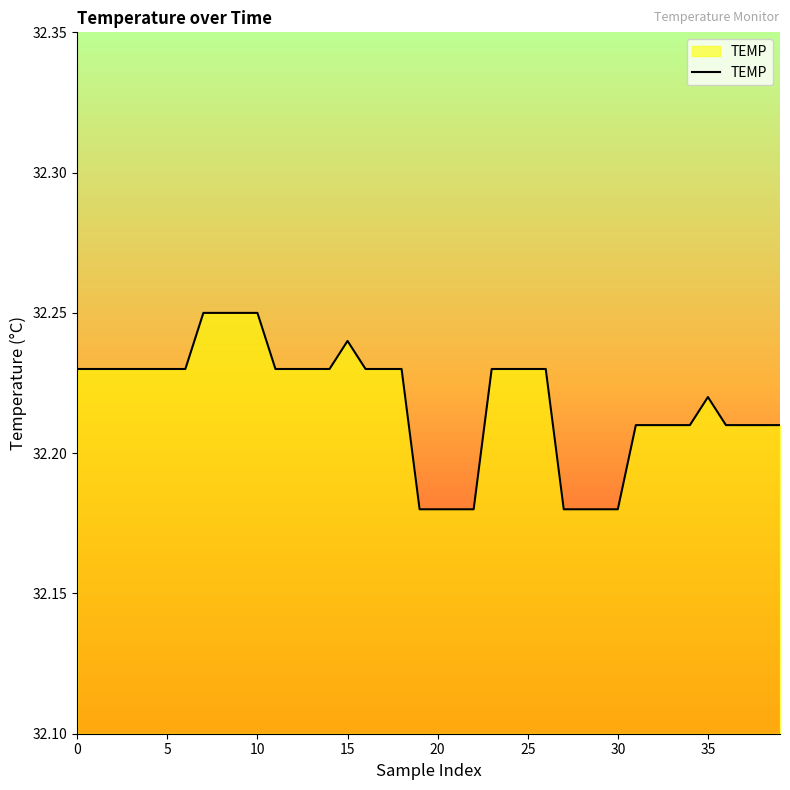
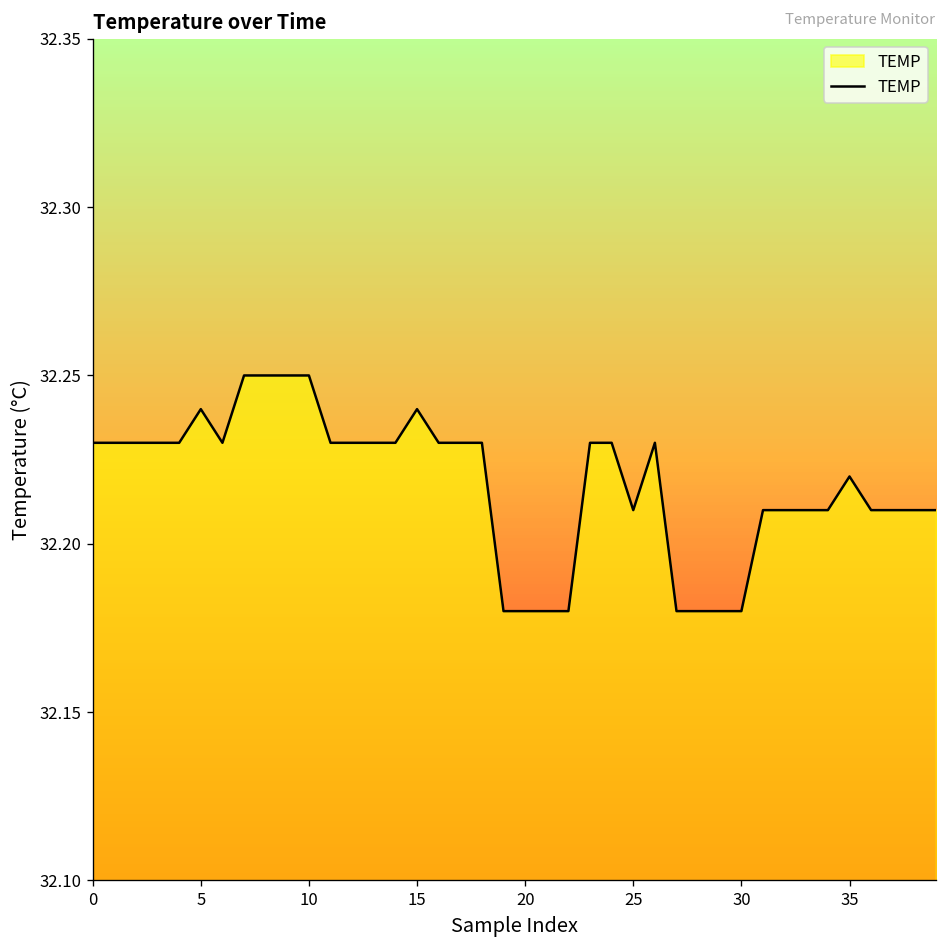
  {
    "0": 32.23,
-   "5": 32.23,
+   "5": 32.24,
    "10": 32.25,
    "15": 32.24,
    "20": 32.18,
-   "25": 32.23,
+   "25": 32.21,
    "30": 32.18,
    "35": 32.22
  }
